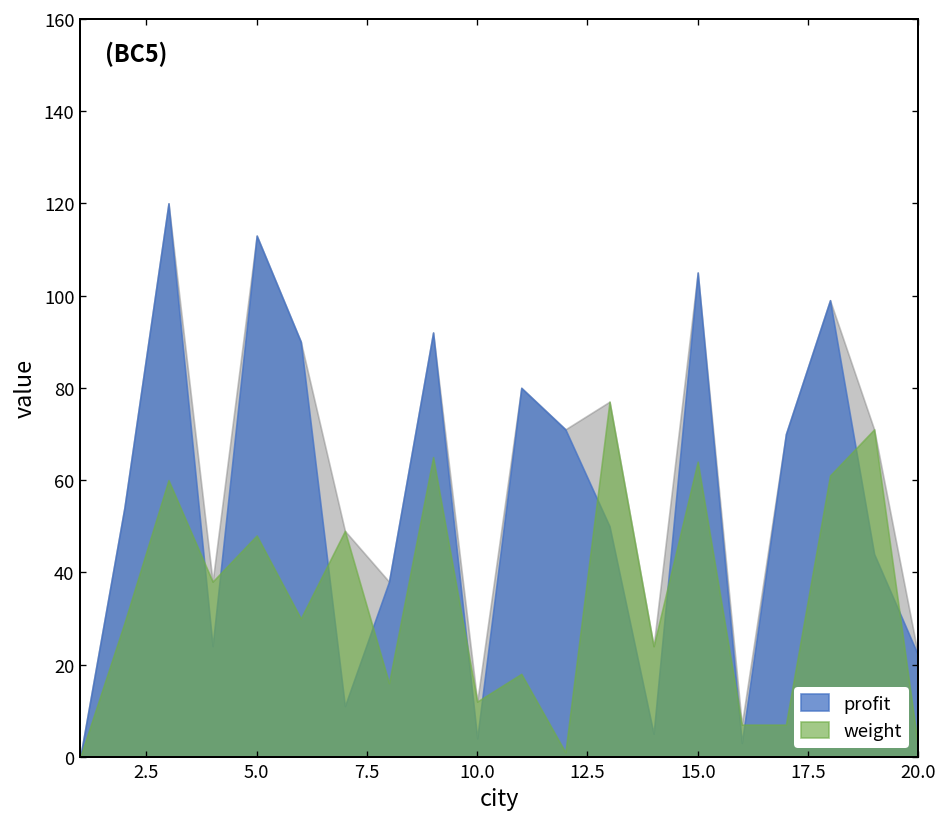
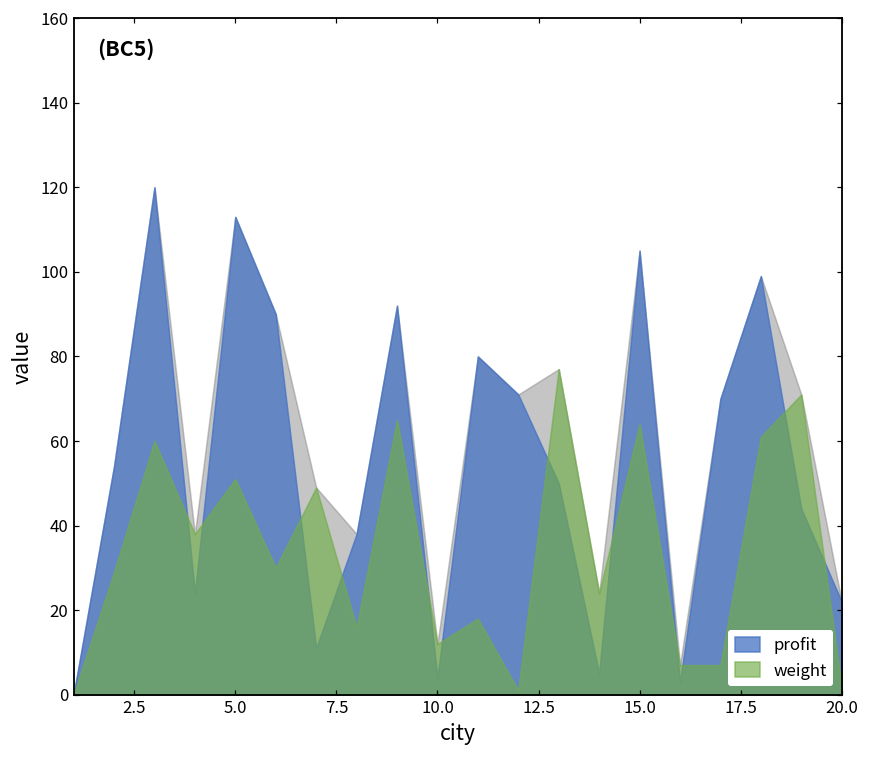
  {
    "profit": {
      "10.0": 4
    },
    "weight": {
-     "5.0": 48,
+     "5.0": 51,
      "15.0": 64,
      "20.0": 2
    }
  }
